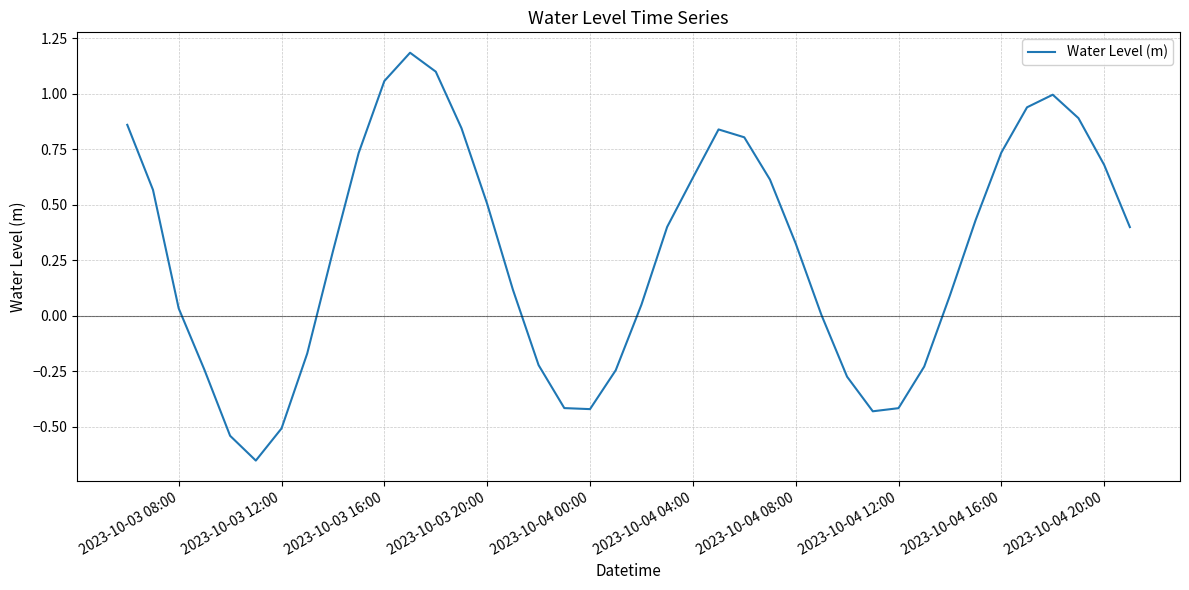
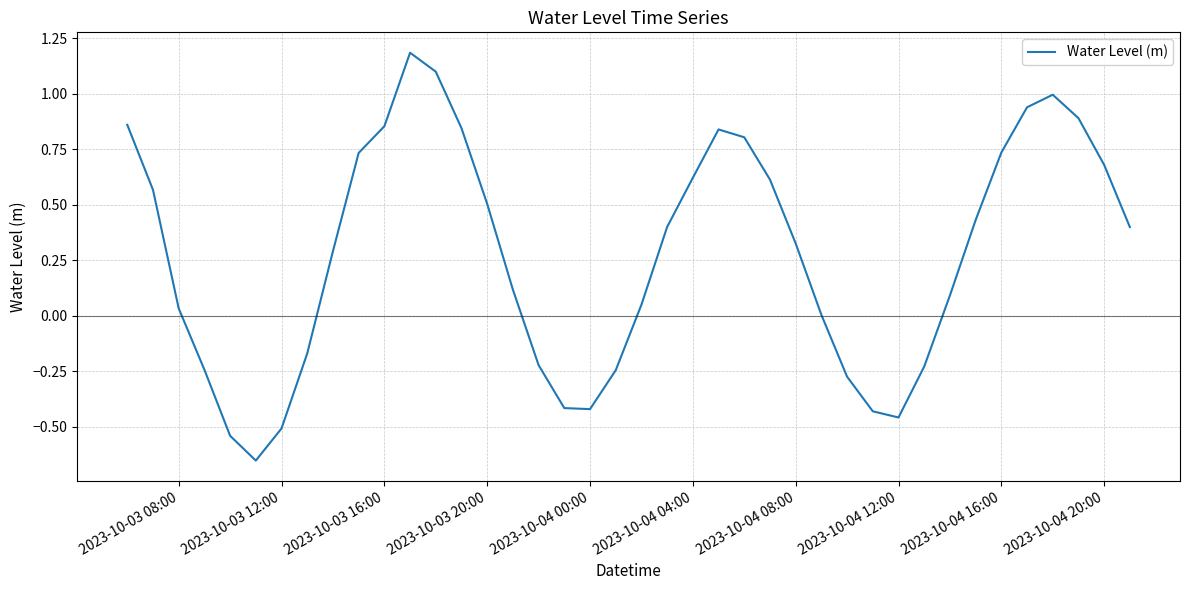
  {
    "2023-10-03 08:00": 0.03,
    "2023-10-03 12:00": -0.51,
-   "2023-10-03 16:00": 1.06,
+   "2023-10-03 16:00": 0.85,
    "2023-10-03 20:00": 0.50,
    "2023-10-04 00:00": -0.42,
    "2023-10-04 04:00": 0.62,
    "2023-10-04 08:00": 0.33,
-   "2023-10-04 12:00": -0.42,
+   "2023-10-04 12:00": -0.46,
    "2023-10-04 16:00": 0.74,
    "2023-10-04 20:00": 0.68
  }
